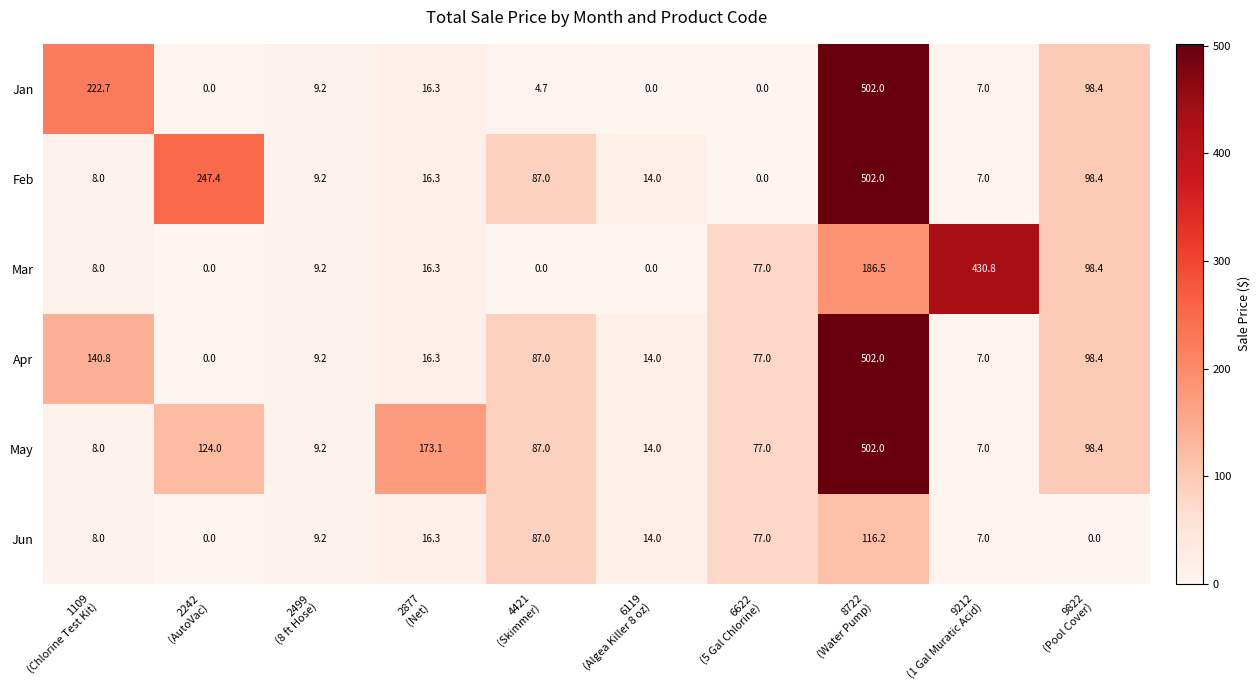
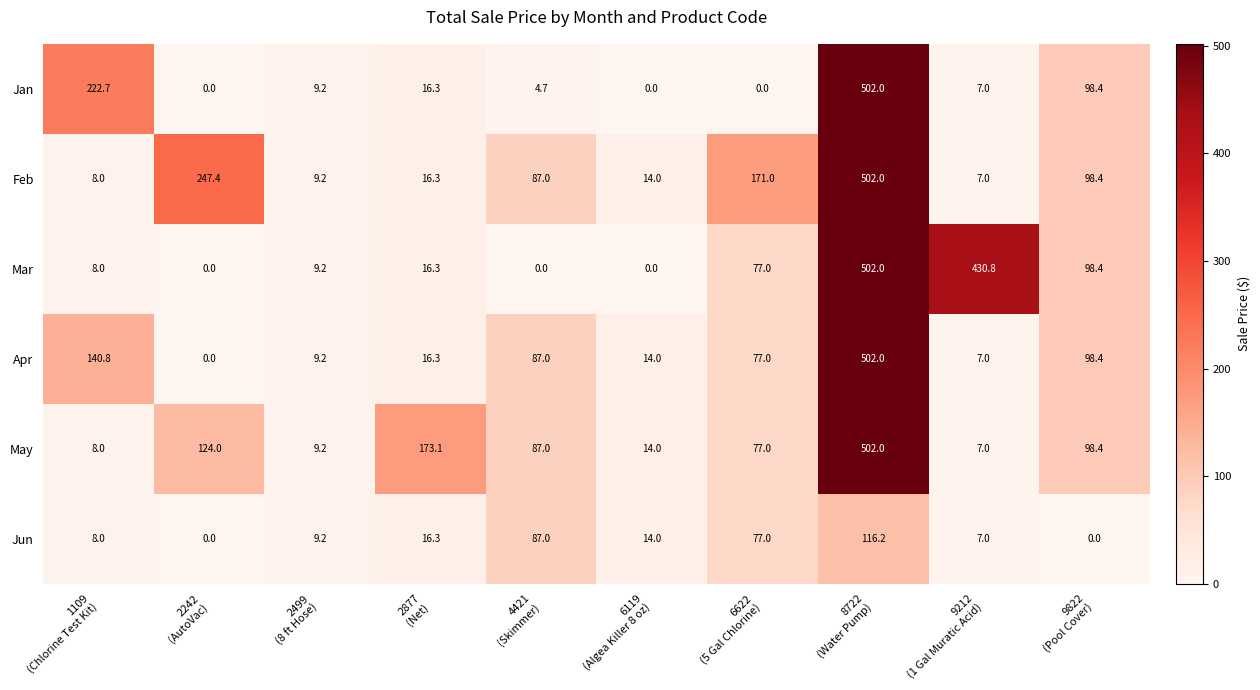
  {
    "Jan": {
      "1109 (Chlorine Test Kit)": 222.7,
      "2242 (AutoVac)": 0.0,
      "2499 (8 ft Hose)": 9.2,
      "2877 (Net)": 16.3,
      "4421 (Skimmer)": 4.7,
      "6119 (Algea Killer 8 oz)": 0.0,
      "6622 (5 Gal Chlorine)": 0.0,
      "8722 (Water Pump)": 502.0,
      "9212 (1 Gal Muratic Acid)": 7.0,
      "9822 (Pool Cover)": 98.4
    },
    "Feb": {
      "1109 (Chlorine Test Kit)": 8.0,
      "2242 (AutoVac)": 247.4,
      "2499 (8 ft Hose)": 9.2,
      "2877 (Net)": 16.3,
      "4421 (Skimmer)": 87.0,
      "6119 (Algea Killer 8 oz)": 14.0,
-     "6622 (5 Gal Chlorine)": 0.0,
+     "6622 (5 Gal Chlorine)": 171.0,
      "8722 (Water Pump)": 502.0,
      "9212 (1 Gal Muratic Acid)": 7.0,
      "9822 (Pool Cover)": 98.4
    },
    "Mar": {
      "1109 (Chlorine Test Kit)": 8.0,
      "2242 (AutoVac)": 0.0,
      "2499 (8 ft Hose)": 9.2,
      "2877 (Net)": 16.3,
      "4421 (Skimmer)": 0.0,
      "6119 (Algea Killer 8 oz)": 0.0,
      "6622 (5 Gal Chlorine)": 77.0,
-     "8722 (Water Pump)": 186.5,
+     "8722 (Water Pump)": 502.0,
      "9212 (1 Gal Muratic Acid)": 430.8,
      "9822 (Pool Cover)": 98.4
    },
    "Apr": {
      "1109 (Chlorine Test Kit)": 140.8,
      "2242 (AutoVac)": 0.0,
      "2499 (8 ft Hose)": 9.2,
      "2877 (Net)": 16.3,
      "4421 (Skimmer)": 87.0,
      "6119 (Algea Killer 8 oz)": 14.0,
      "6622 (5 Gal Chlorine)": 77.0,
      "8722 (Water Pump)": 502.0,
      "9212 (1 Gal Muratic Acid)": 7.0,
      "9822 (Pool Cover)": 98.4
    },
    "May": {
      "1109 (Chlorine Test Kit)": 8.0,
      "2242 (AutoVac)": 124.0,
      "2499 (8 ft Hose)": 9.2,
      "2877 (Net)": 173.1,
      "4421 (Skimmer)": 87.0,
      "6119 (Algea Killer 8 oz)": 14.0,
      "6622 (5 Gal Chlorine)": 77.0,
      "8722 (Water Pump)": 502.0,
      "9212 (1 Gal Muratic Acid)": 7.0,
      "9822 (Pool Cover)": 98.4
    },
    "Jun": {
      "1109 (Chlorine Test Kit)": 8.0,
      "2242 (AutoVac)": 0.0,
      "2499 (8 ft Hose)": 9.2,
      "2877 (Net)": 16.3,
      "4421 (Skimmer)": 87.0,
      "6119 (Algea Killer 8 oz)": 14.0,
      "6622 (5 Gal Chlorine)": 77.0,
      "8722 (Water Pump)": 116.2,
      "9212 (1 Gal Muratic Acid)": 7.0,
      "9822 (Pool Cover)": 0.0
    }
  }
